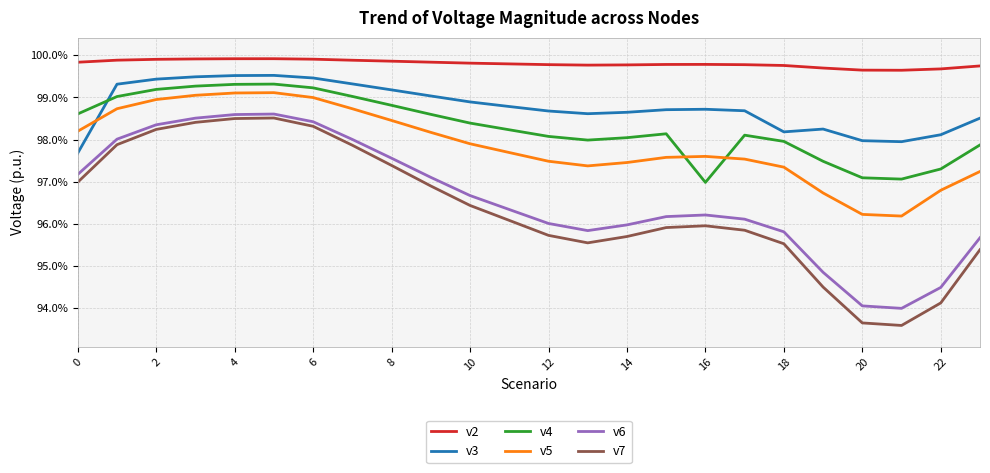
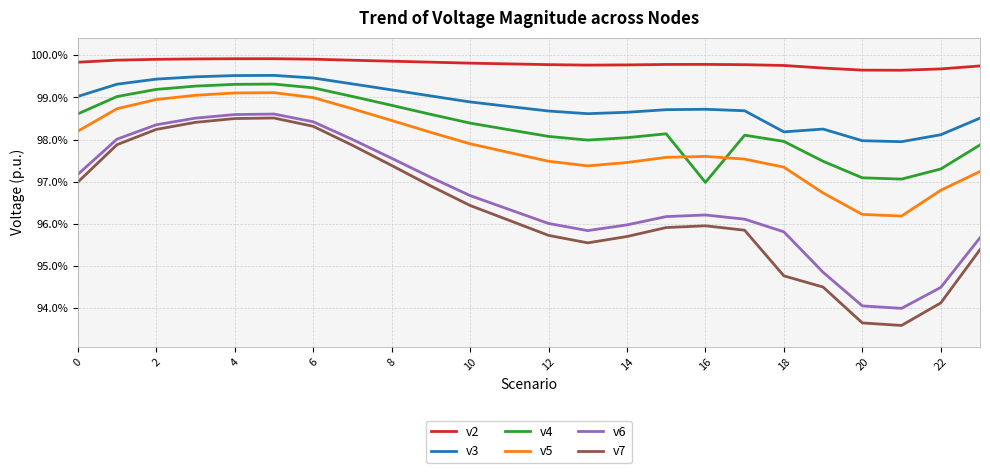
  {
    "v2": {
      "0": "99.8%",
      "2": "99.9%",
      "4": "99.9%",
      "6": "99.9%",
      "8": "99.9%",
      "10": "99.8%",
      "12": "99.8%",
      "14": "99.8%",
      "16": "99.8%",
      "18": "99.8%",
      "20": "99.6%",
      "22": "99.7%"
    },
    "v3": {
-     "0": "97.7%",
+     "0": "99.0%",
      "2": "99.4%",
      "4": "99.5%",
      "6": "99.5%",
      "8": "99.2%",
      "10": "98.9%",
      "12": "98.7%",
      "14": "98.6%",
      "16": "98.7%",
      "18": "98.2%",
      "20": "98.0%",
      "22": "98.1%"
    },
    "v4": {
      "0": "98.6%",
      "2": "99.2%",
      "4": "99.3%",
      "6": "99.2%",
      "8": "98.8%",
      "10": "98.4%",
      "12": "98.1%",
      "14": "98.0%",
      "16": "97.0%",
      "18": "98.0%",
      "20": "97.1%",
      "22": "97.3%"
    },
    "v5": {
      "0": "98.2%",
      "2": "98.9%",
      "4": "99.1%",
      "6": "99.0%",
      "8": "98.5%",
      "10": "97.9%",
      "12": "97.5%",
      "14": "97.5%",
      "16": "97.6%",
      "18": "97.3%",
      "20": "96.2%",
      "22": "96.8%"
    },
    "v6": {
      "0": "97.2%",
      "2": "98.4%",
      "4": "98.6%",
      "6": "98.4%",
      "8": "97.6%",
      "10": "96.7%",
      "12": "96.0%",
      "14": "96.0%",
      "16": "96.2%",
      "18": "95.8%",
      "20": "94.1%",
      "22": "94.5%"
    },
    "v7": {
      "0": "97.0%",
      "2": "98.2%",
      "4": "98.5%",
      "6": "98.3%",
      "8": "97.4%",
      "10": "96.4%",
      "12": "95.7%",
      "14": "95.7%",
      "16": "96.0%",
-     "18": "95.5%",
+     "18": "94.8%",
      "20": "93.7%",
      "22": "94.1%"
    }
  }
